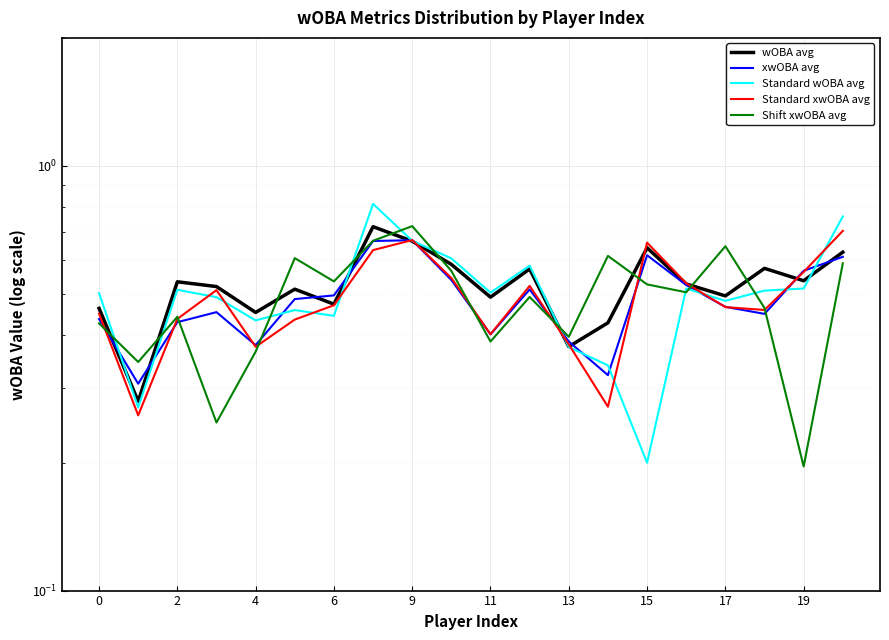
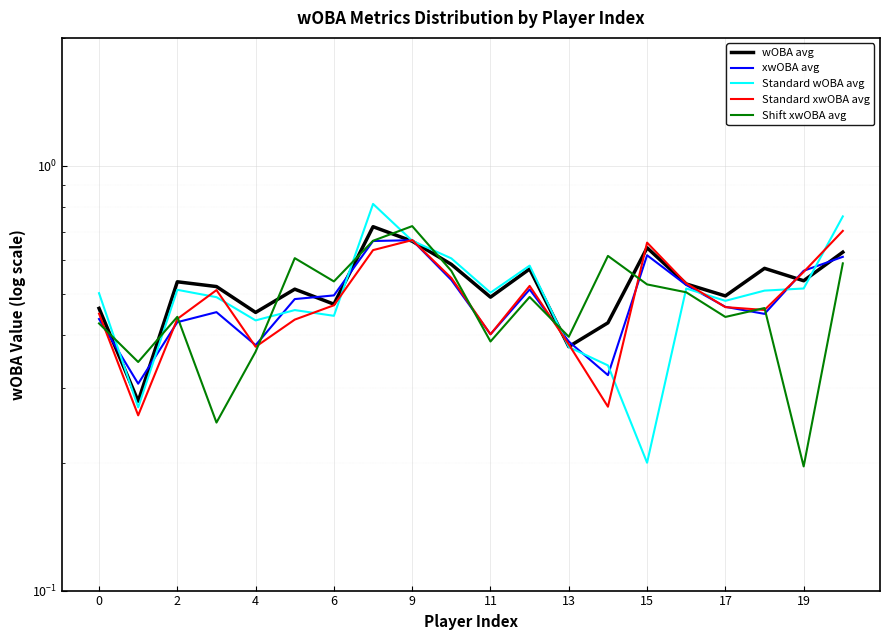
  {
    "wOBA avg": {
      "0": 0.46,
      "2": 0.53,
      "4": 0.45,
      "11": 0.49,
      "15": 0.64,
      "17": 0.49,
      "19": 0.54
    },
    "xwOBA avg": {
      "0": 0.44,
      "2": 0.43,
      "6": 0.50,
      "13": 0.39,
      "15": 0.62
    },
    "Standard wOBA avg": {
      "0": 0.50,
      "2": 0.51,
      "4": 0.43,
      "6": 0.44,
      "11": 0.50,
      "15": 0.20,
      "17": 0.48,
      "19": 0.51
    },
    "Standard xwOBA avg": {
      "0": 0.45,
      "15": 0.66
    },
    "Shift xwOBA avg": {
      "0": 0.43,
      "4": 0.37,
      "6": 0.53,
      "9": 0.72,
      "11": 0.39,
      "13": 0.40,
      "15": 0.53,
-     "17": 0.65,
+     "17": 0.44,
      "19": 0.20
    }
  }
